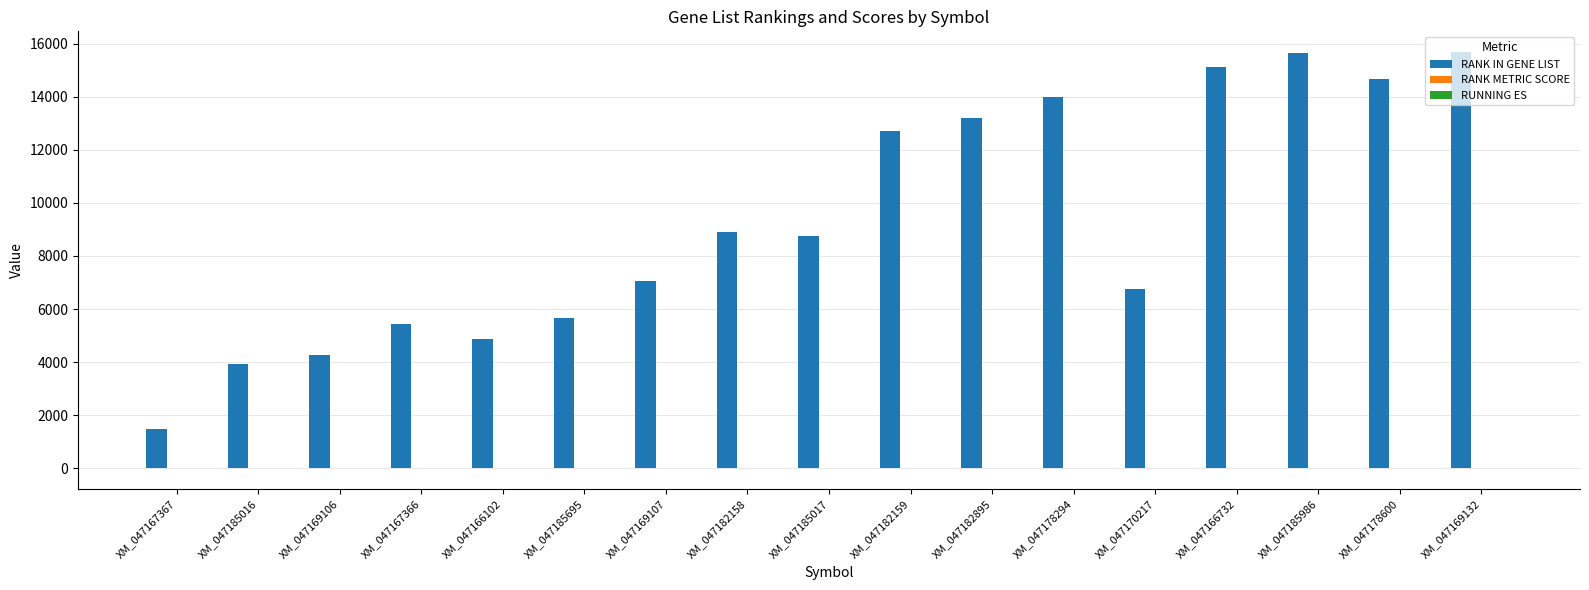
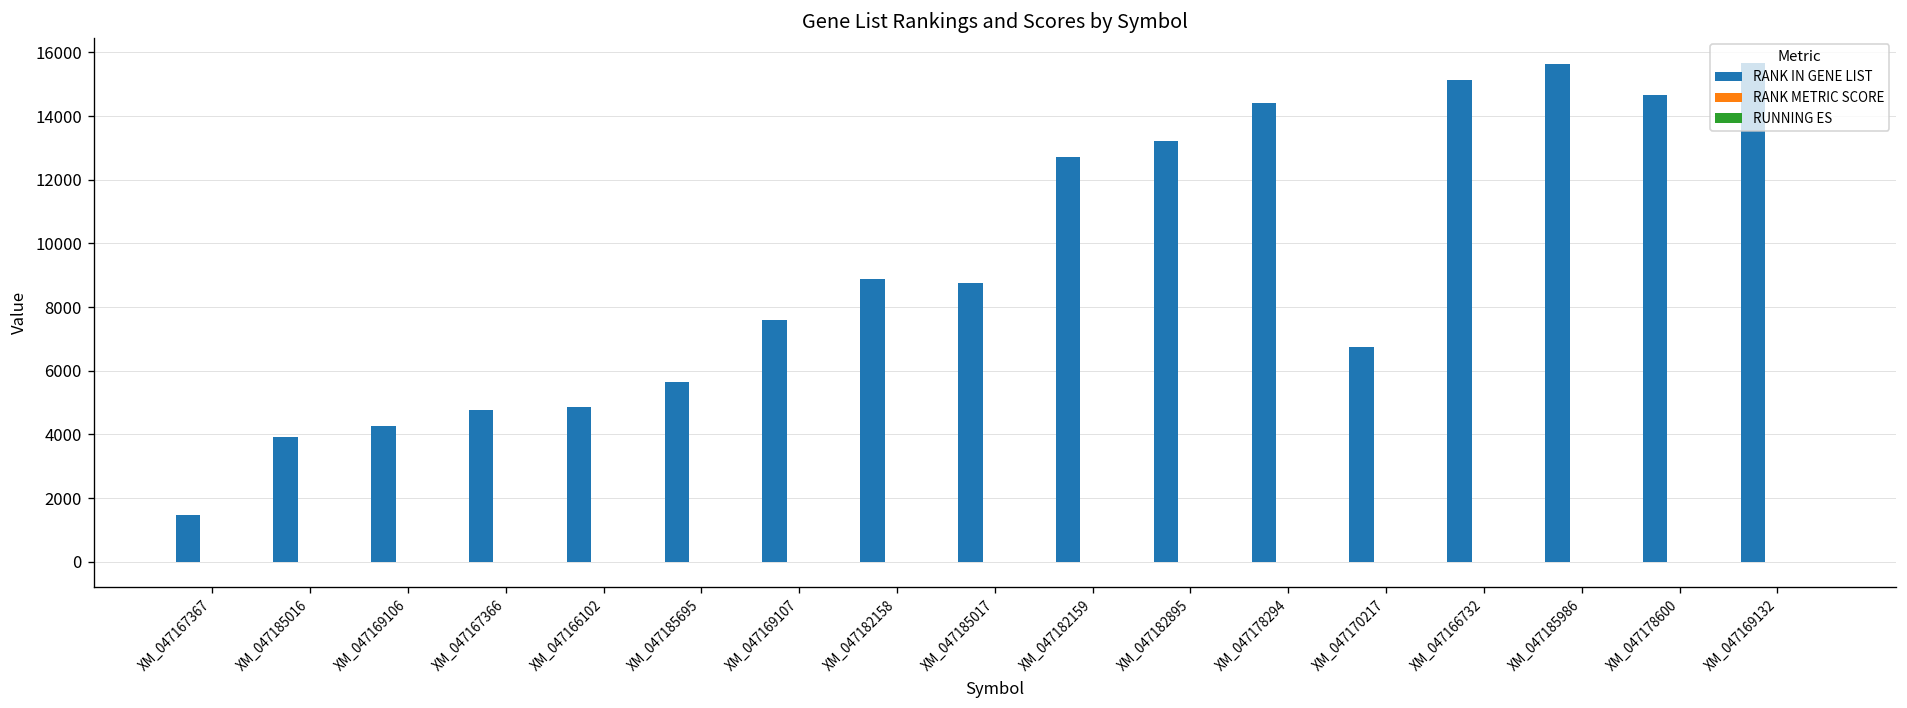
  {
    "RANK IN GENE LIST": {
      "XM_047167367": 1500,
      "XM_047185016": 3900,
      "XM_047169106": 4300,
-     "XM_047167366": 5400,
+     "XM_047167366": 4800,
      "XM_047166102": 4900,
      "XM_047185695": 5700,
-     "XM_047169107": 7100,
+     "XM_047169107": 7600,
      "XM_047182158": 8900,
      "XM_047185017": 8700,
      "XM_047182159": 12700,
      "XM_047182895": 13200,
-     "XM_047178294": 14000,
+     "XM_047178294": 14400,
      "XM_047170217": 6700,
      "XM_047166732": 15100,
      "XM_047185986": 15600,
      "XM_047178600": 14700
    },
    "RANK METRIC SCORE": {
      "XM_047169107": 0,
      "XM_047182158": 0,
      "XM_047185017": 0
    }
  }
